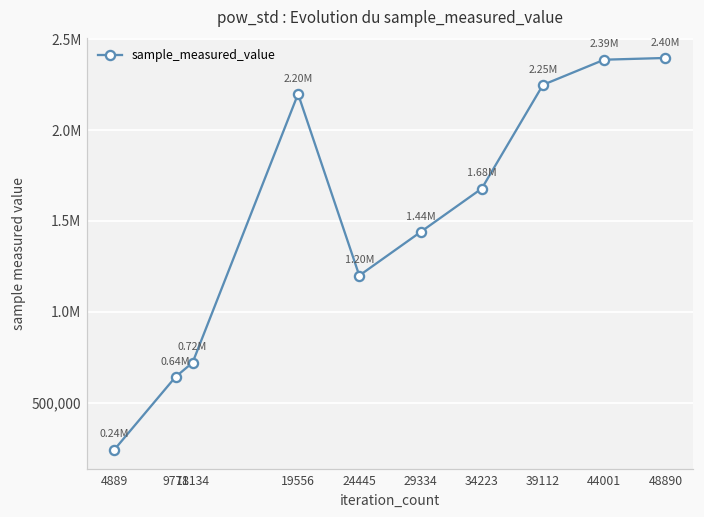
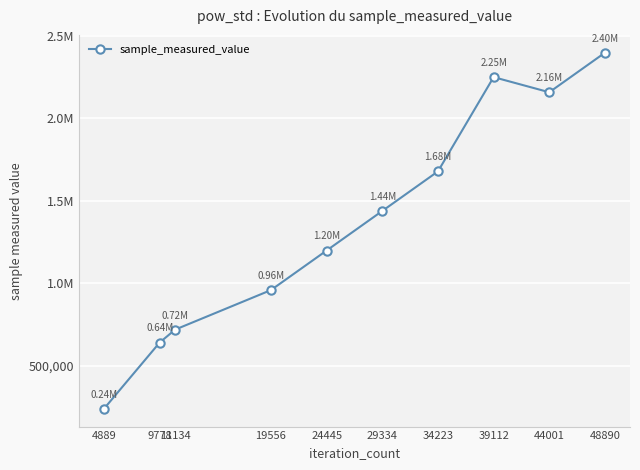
  {
    "4889": "0.24M",
-   "19556": "2.20M",
+   "19556": "0.96M",
    "24445": "1.20M",
    "29334": "1.44M",
    "34223": "1.68M",
    "39112": "2.25M",
-   "44001": "2.39M",
+   "44001": "2.16M",
    "48890": "2.40M"
  }
